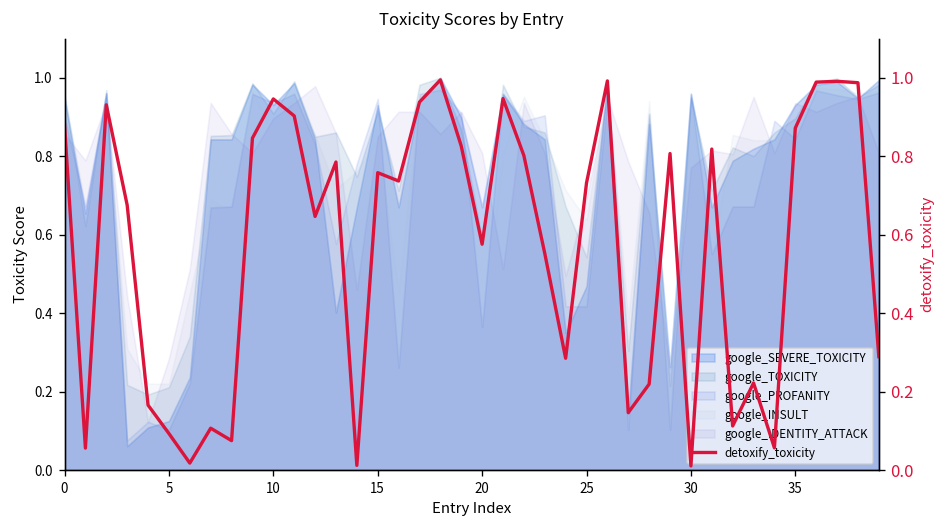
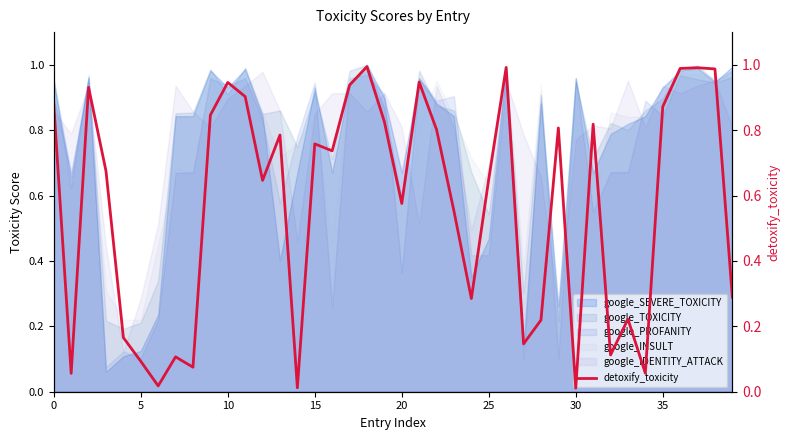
  {
    "detoxify_toxicity": {
      "0": 0.88,
      "5": 0.09,
      "10": 0.95,
      "15": 0.76,
      "20": 0.58,
-     "25": 0.73,
+     "25": 0.65,
      "30": 0.01,
      "35": 0.87
    }
  }
